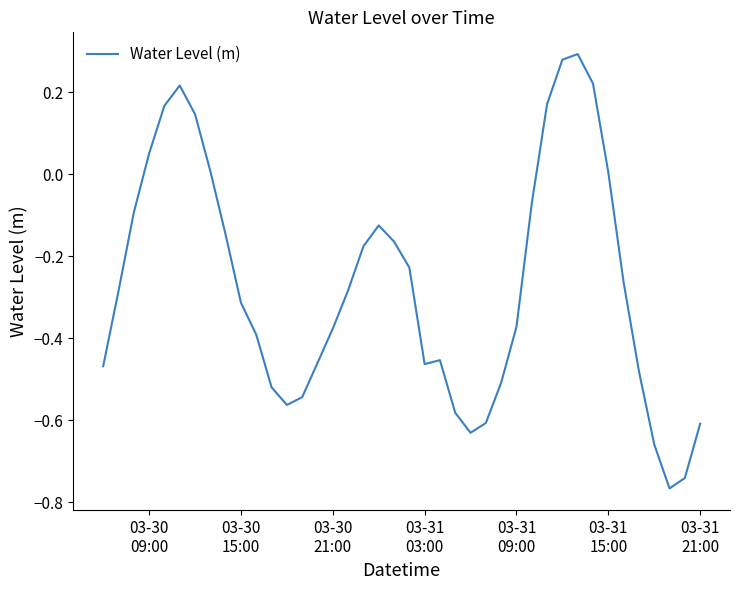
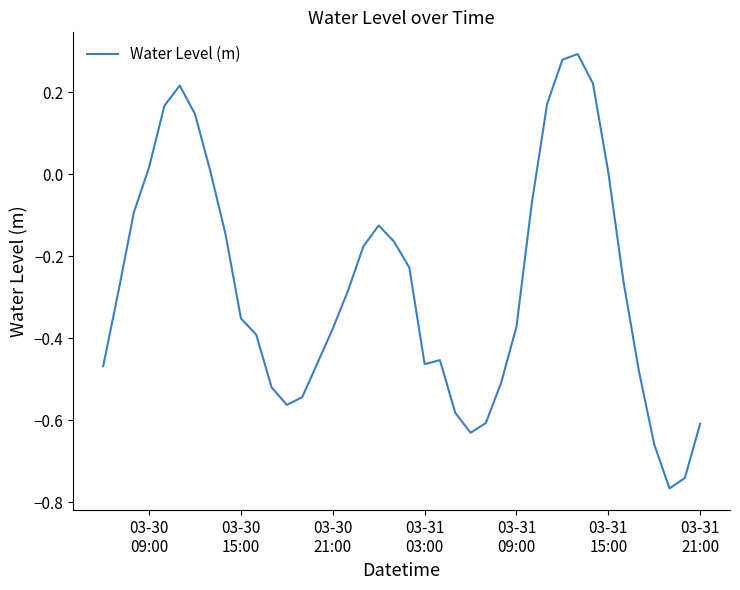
  {
-   "03-30 09:00": 0.05,
-   "03-30 15:00": -0.31,
+   "03-30 09:00": 0.02,
+   "03-30 15:00": -0.35,
    "03-30 21:00": -0.38,
    "03-31 03:00": -0.46,
    "03-31 09:00": -0.37,
    "03-31 15:00": 0.00,
    "03-31 21:00": -0.61
  }
